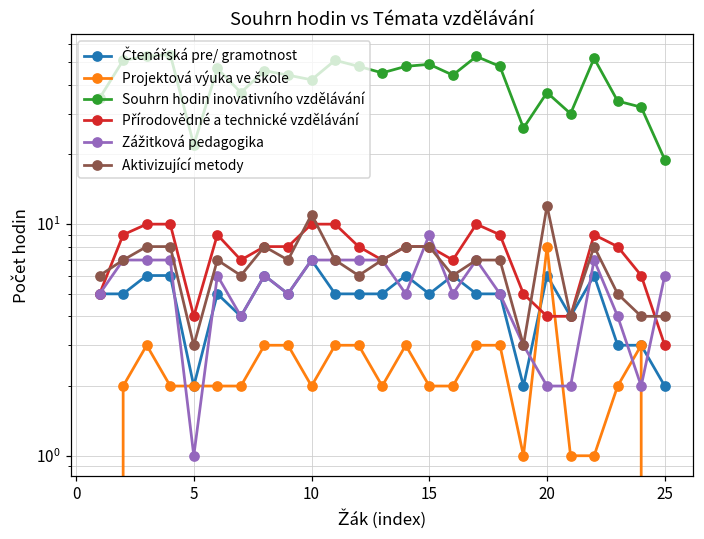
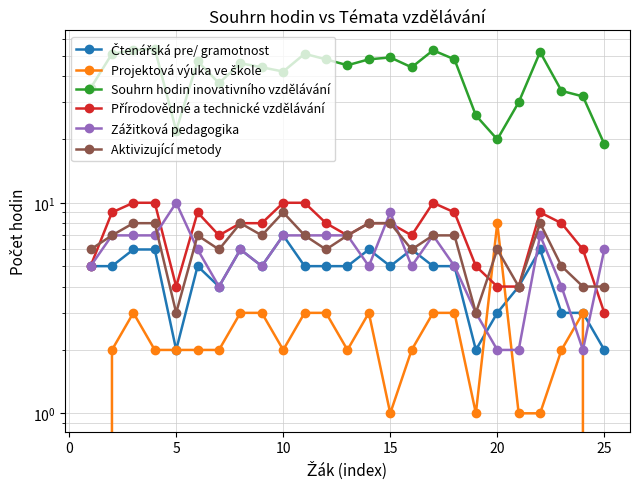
  {
    "Čtenářská pre/ gramotnost": {
      "15": 5,
-     "20": 6,
+     "20": 3,
      "25": 2
    },
    "Projektová výuka ve škole": {
      "10": 2,
-     "15": 2,
+     "15": 1,
      "20": 8
    },
    "Souhrn hodin inovativního vzdělávání": {
      "15": 49,
-     "20": 37,
+     "20": 20,
      "25": 19
    },
    "Přírodovědné a technické vzdělávání": {
      "5": 4,
      "10": 10,
      "20": 4,
      "25": 3
    },
    "Zážitková pedagogika": {
-     "5": 1,
+     "5": 10,
      "15": 9,
      "20": 2,
      "25": 6
    },
    "Aktivizující metody": {
      "5": 3,
-     "10": 11,
-     "20": 12,
+     "10": 9,
+     "20": 6,
      "25": 4
    }
  }
